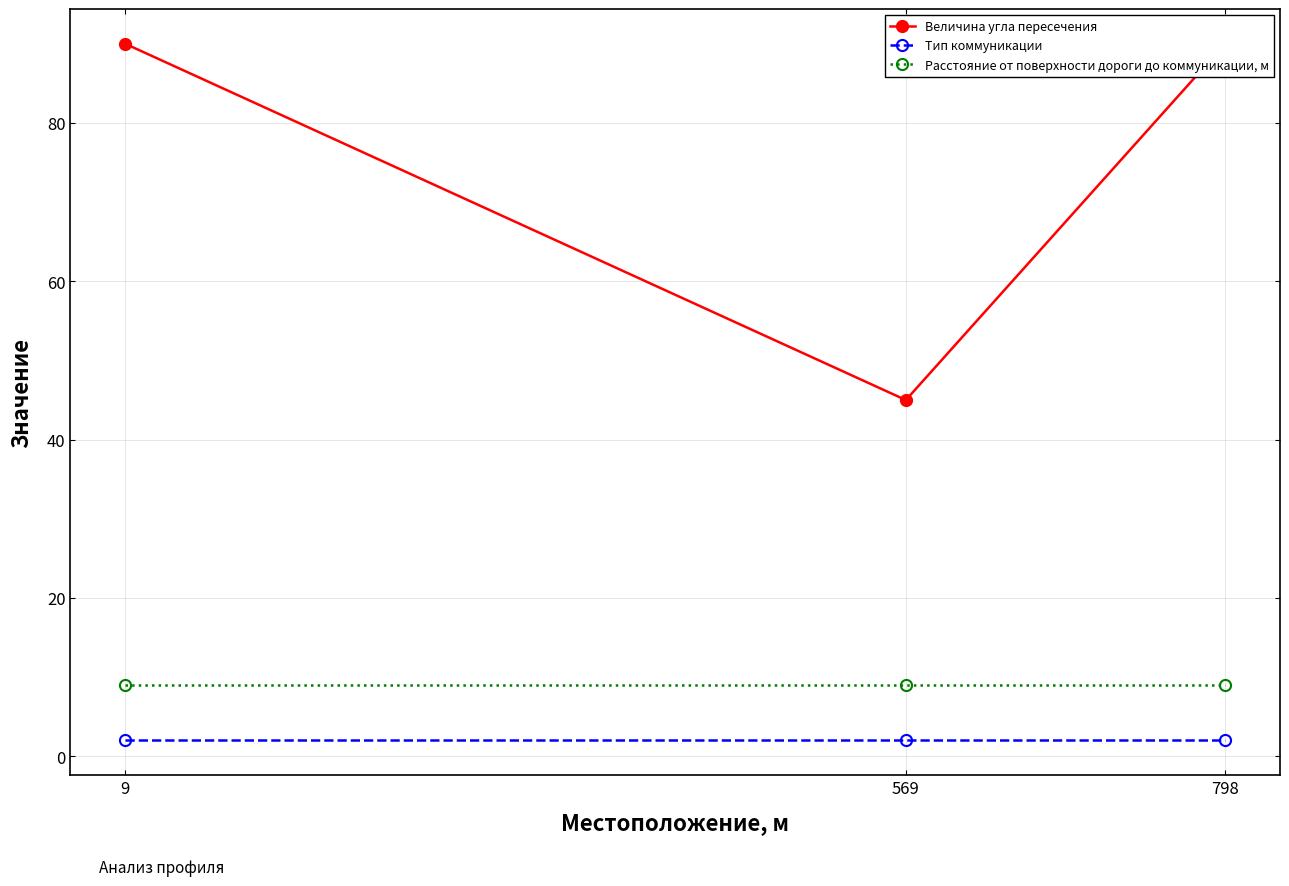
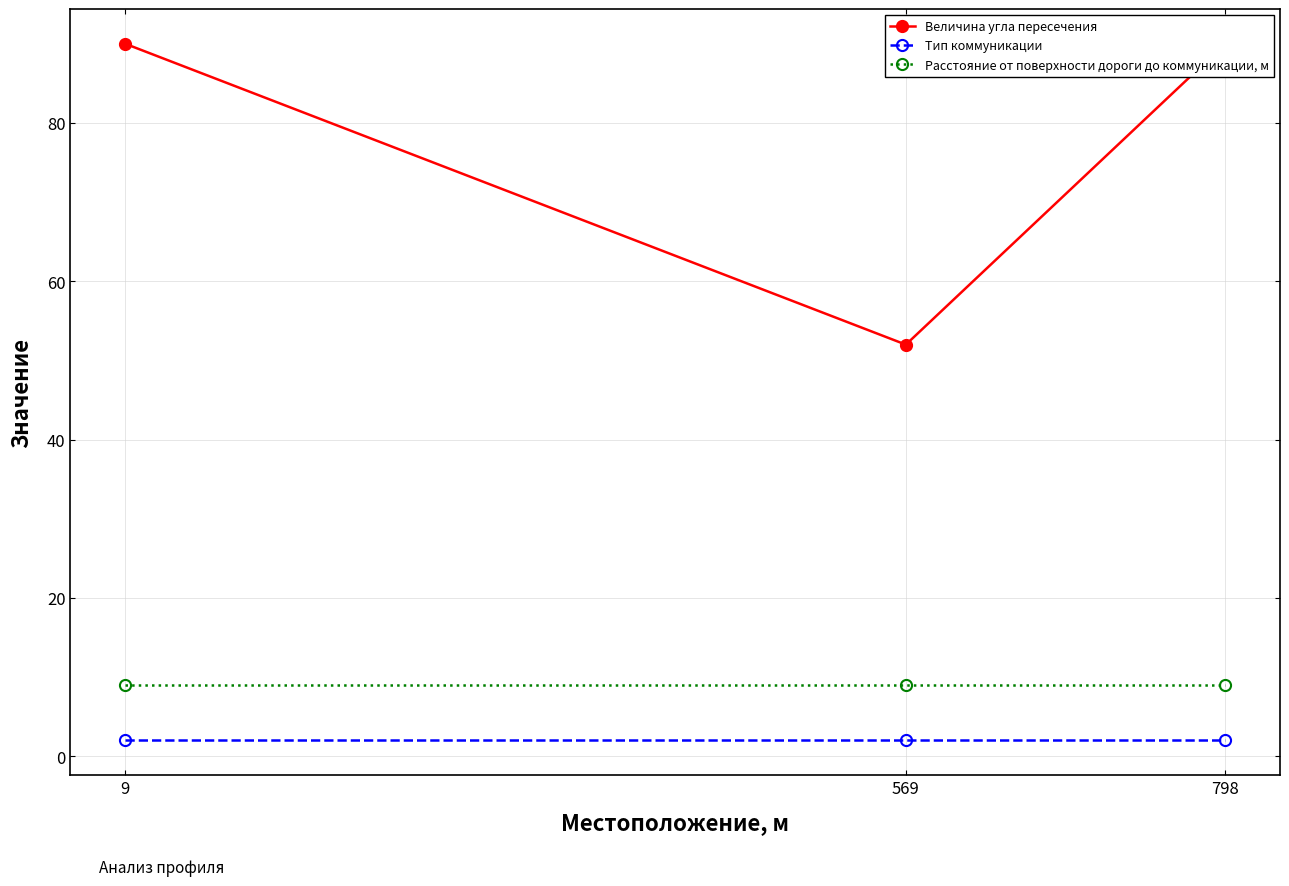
  {
    "Величина угла пересечения": {
      "9": 90,
-     "569": 45
+     "569": 52
    },
    "Тип коммуникации": {
      "9": 2,
      "569": 2,
      "798": 2
    },
    "Расстояние от поверхности дороги до коммуникации, м": {
      "9": 9,
      "569": 9,
      "798": 9
    }
  }
